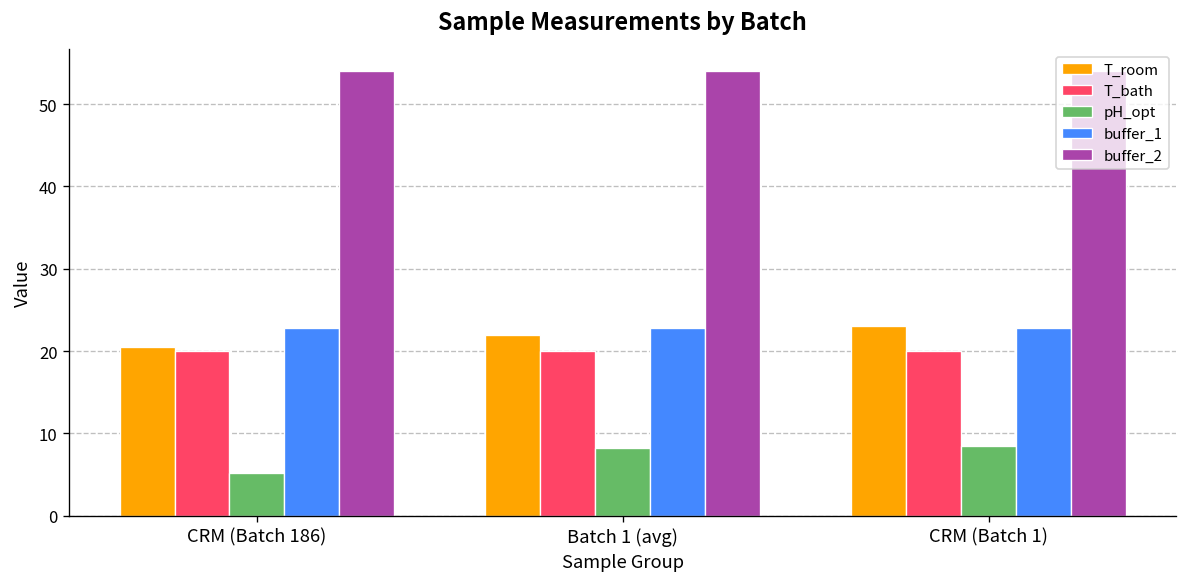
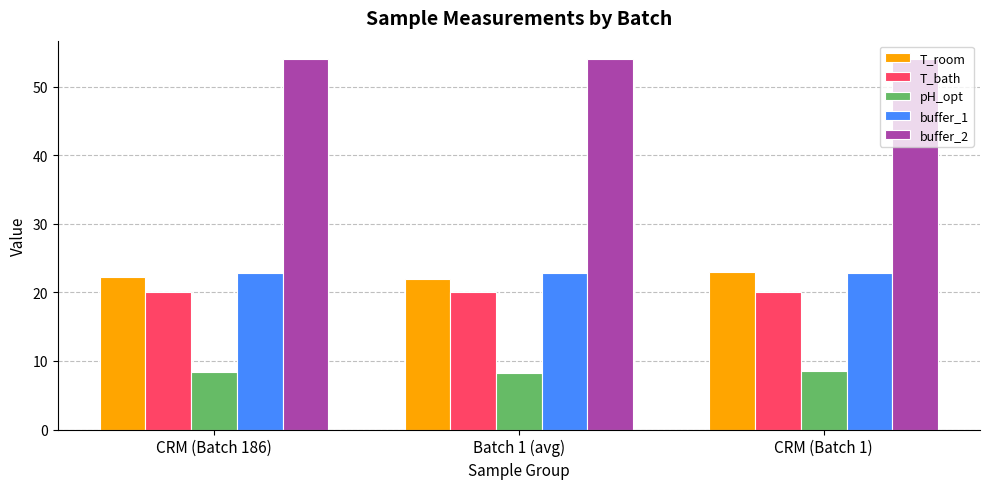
  {
    "T_room": {
-     "CRM (Batch 186)": 21,
+     "CRM (Batch 186)": 22,
      "Batch 1 (avg)": 22,
      "CRM (Batch 1)": 23
    },
    "T_bath": {
      "CRM (Batch 186)": 20,
      "Batch 1 (avg)": 20,
      "CRM (Batch 1)": 20
    },
    "pH_opt": {
-     "CRM (Batch 186)": 5,
+     "CRM (Batch 186)": 8,
      "Batch 1 (avg)": 8,
      "CRM (Batch 1)": 9
    },
    "buffer_1": {
      "CRM (Batch 186)": 23,
      "Batch 1 (avg)": 23,
      "CRM (Batch 1)": 23
    },
    "buffer_2": {
      "CRM (Batch 186)": 54,
      "Batch 1 (avg)": 54
    }
  }
